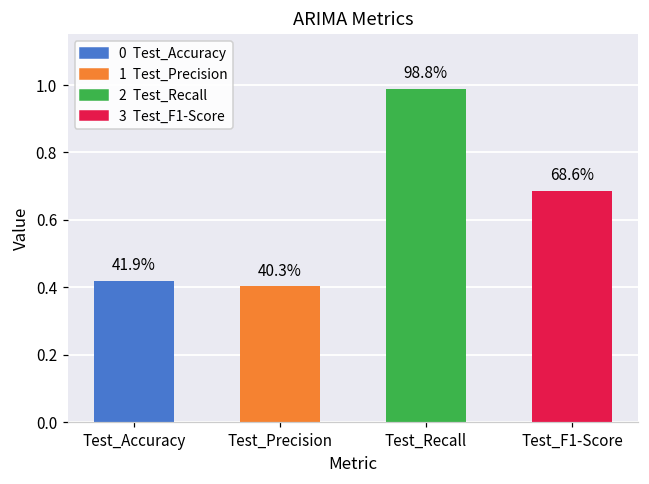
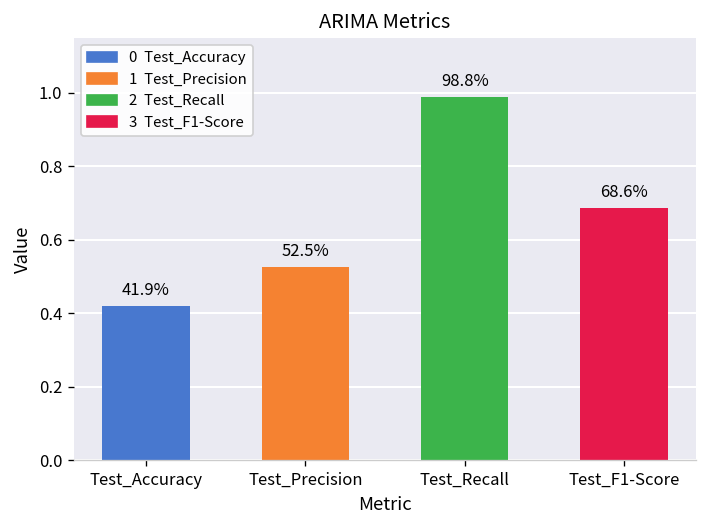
  {
    "Test_Accuracy": "41.9%",
-   "Test_Precision": "40.3%",
+   "Test_Precision": "52.5%",
    "Test_Recall": "98.8%",
    "Test_F1-Score": "68.6%"
  }
